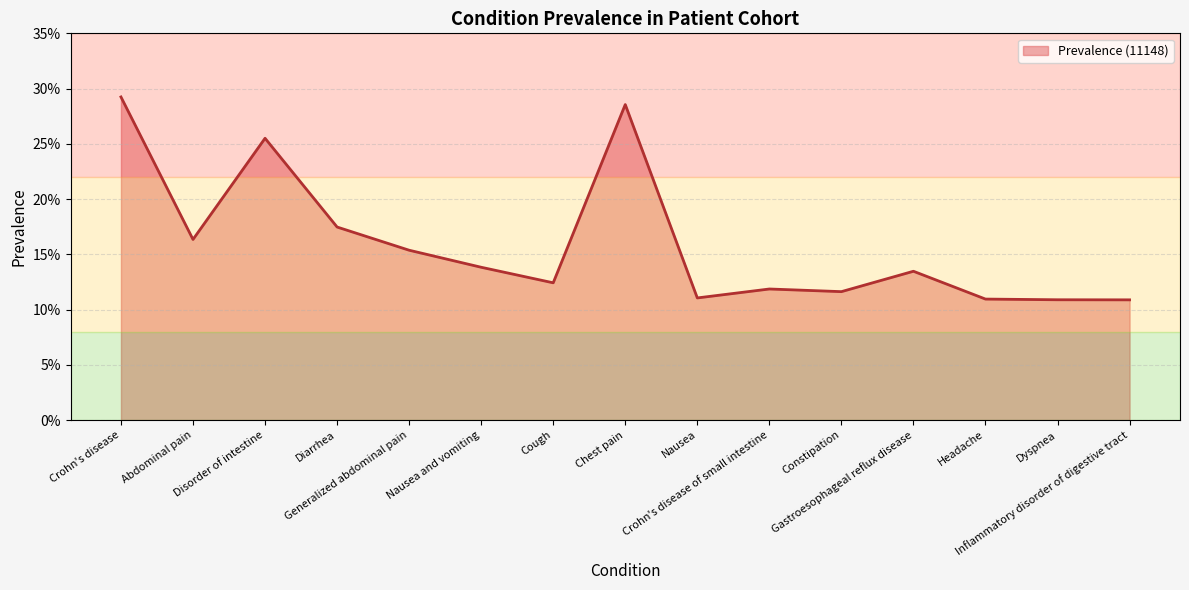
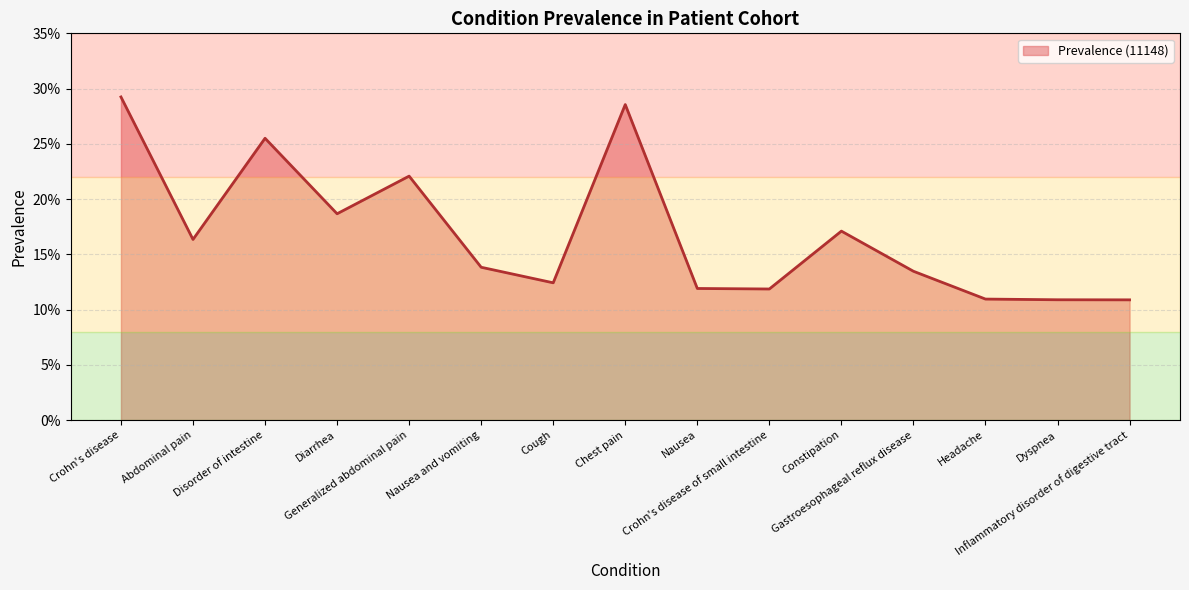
  {
    "Crohn's disease": "29.2%",
    "Abdominal pain": "16.3%",
    "Disorder of intestine": "25.5%",
-   "Diarrhea": "17.5%",
-   "Generalized abdominal pain": "15.4%",
+   "Diarrhea": "18.7%",
+   "Generalized abdominal pain": "22.1%",
    "Nausea and vomiting": "13.8%",
    "Cough": "12.4%",
    "Chest pain": "28.6%",
-   "Nausea": "11.1%",
+   "Nausea": "11.9%",
    "Crohn's disease of small intestine": "11.9%",
-   "Constipation": "11.6%",
+   "Constipation": "17.1%",
    "Gastroesophageal reflux disease": "13.5%",
    "Headache": "10.9%",
    "Dyspnea": "10.9%",
    "Inflammatory disorder of digestive tract": "10.9%"
  }
